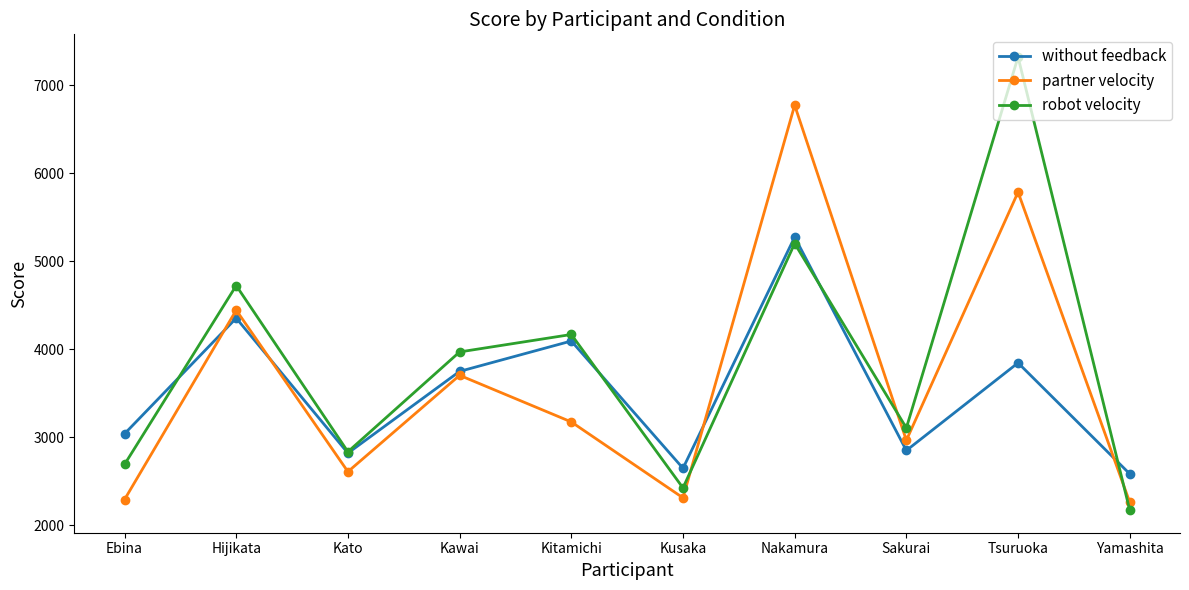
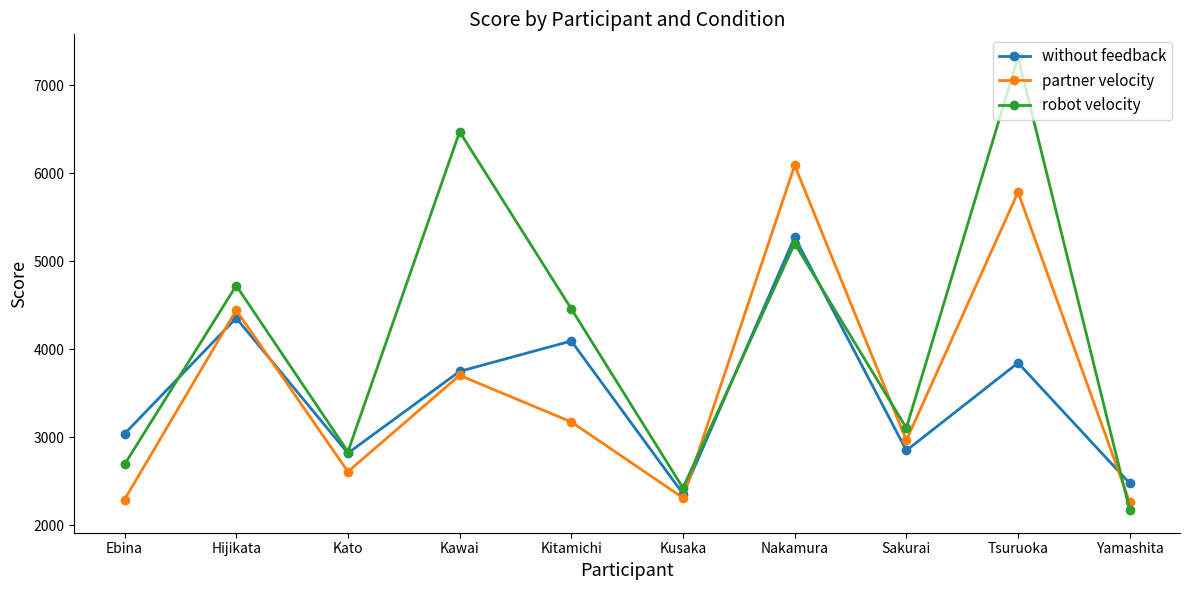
  {
    "without feedback": {
      "Ebina": 3000,
      "Hijikata": 4400,
      "Kawai": 3700,
      "Kitamichi": 4100,
-     "Kusaka": 2600,
+     "Kusaka": 2400,
      "Nakamura": 5300,
      "Sakurai": 2800,
      "Tsuruoka": 3800,
-     "Yamashita": 2600
+     "Yamashita": 2500
    },
    "partner velocity": {
      "Ebina": 2300,
      "Hijikata": 4400,
      "Kato": 2600,
      "Kawai": 3700,
      "Kitamichi": 3200,
      "Kusaka": 2300,
-     "Nakamura": 6800,
+     "Nakamura": 6100,
      "Sakurai": 3000,
      "Tsuruoka": 5800,
      "Yamashita": 2300
    },
    "robot velocity": {
      "Ebina": 2700,
      "Hijikata": 4700,
-     "Kawai": 4000,
-     "Kitamichi": 4200,
+     "Kawai": 6500,
+     "Kitamichi": 4500,
      "Kusaka": 2400,
      "Nakamura": 5200,
      "Sakurai": 3100,
      "Yamashita": 2200
    }
  }
